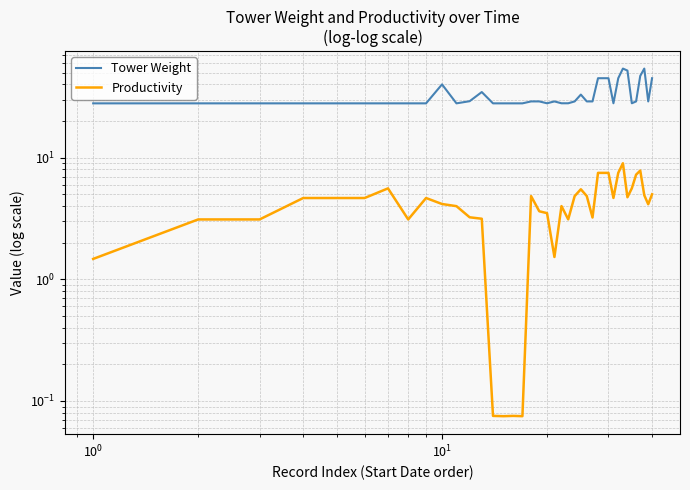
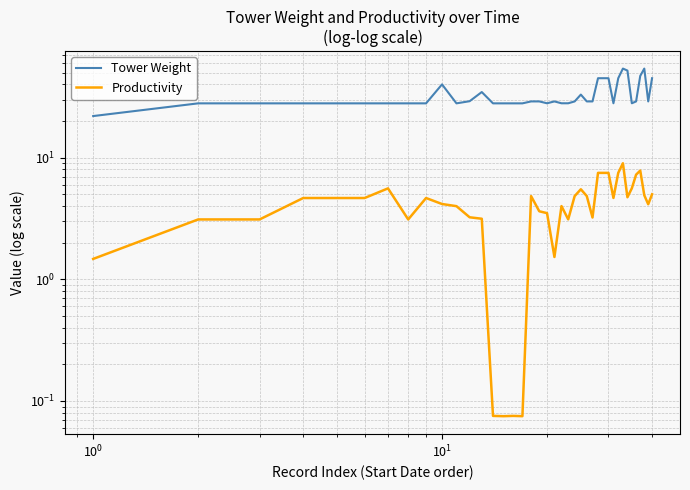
  {
    "Tower Weight": {
-     "10^0": 28,
+     "10^0": 22,
      "10^1": 40
    },
    "Productivity": {
      "10^0": 1.5,
      "10^1": 4
    }
  }
